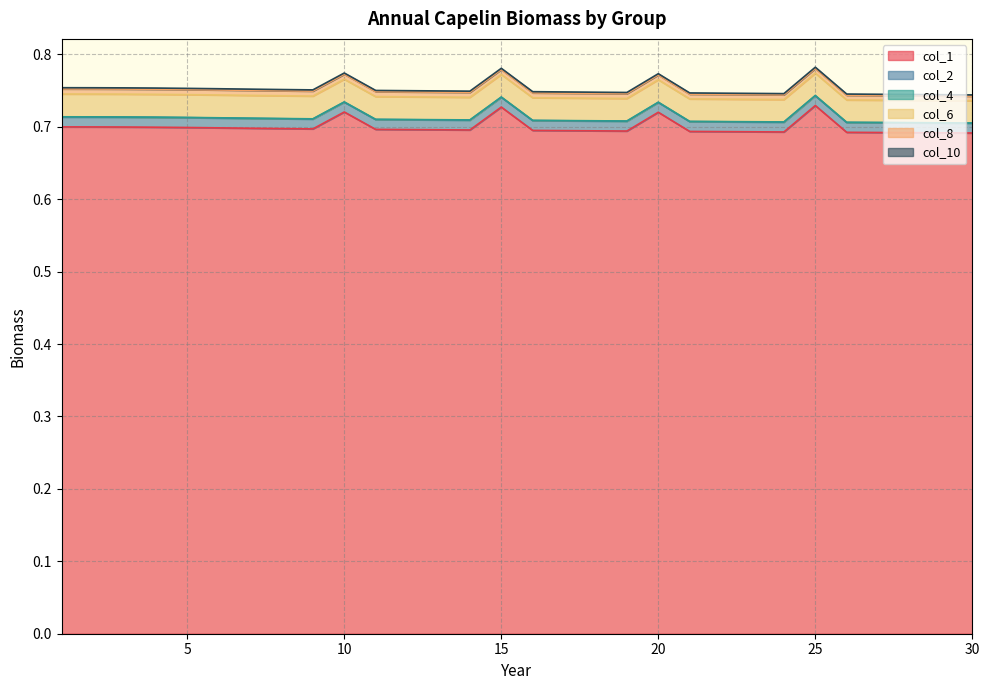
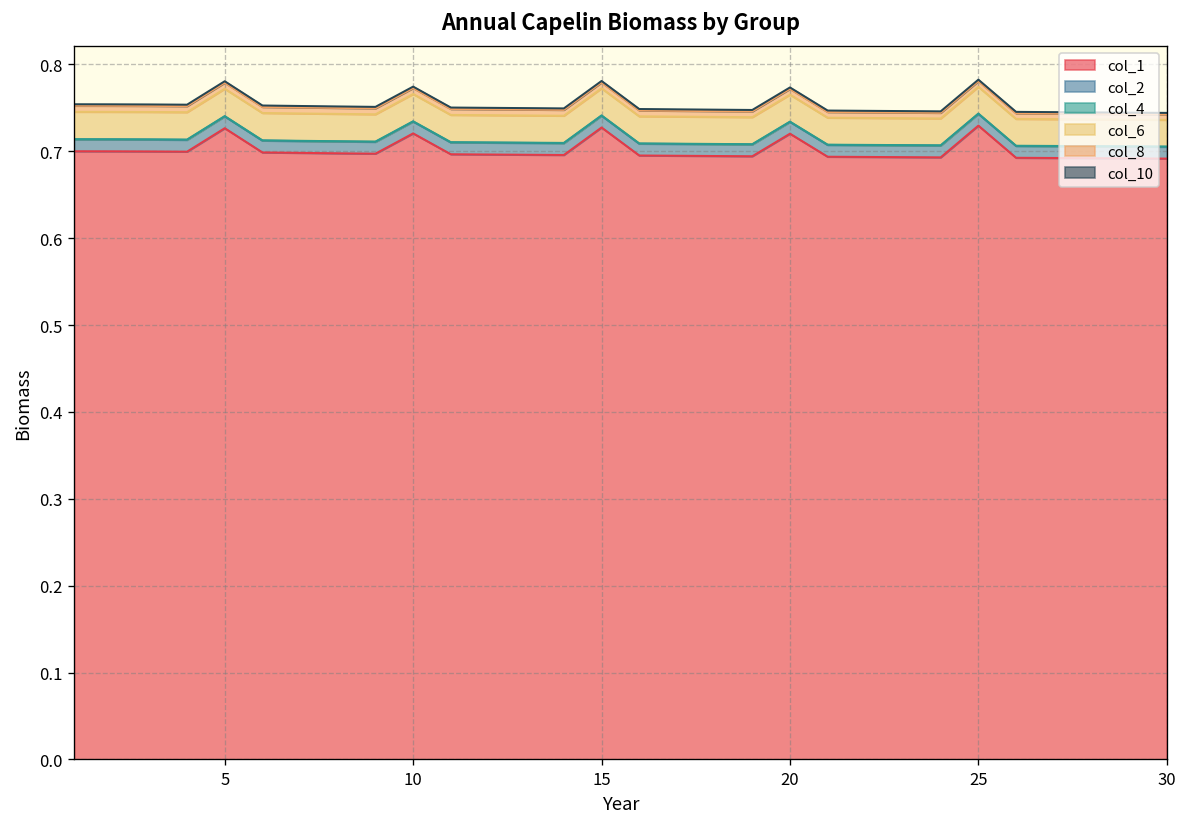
  {
    "col_1": {
-     "5": 0.70,
+     "5": 0.73,
      "10": 0.72,
      "15": 0.73,
      "20": 0.72,
      "25": 0.73,
      "30": 0.69
    }
  }
